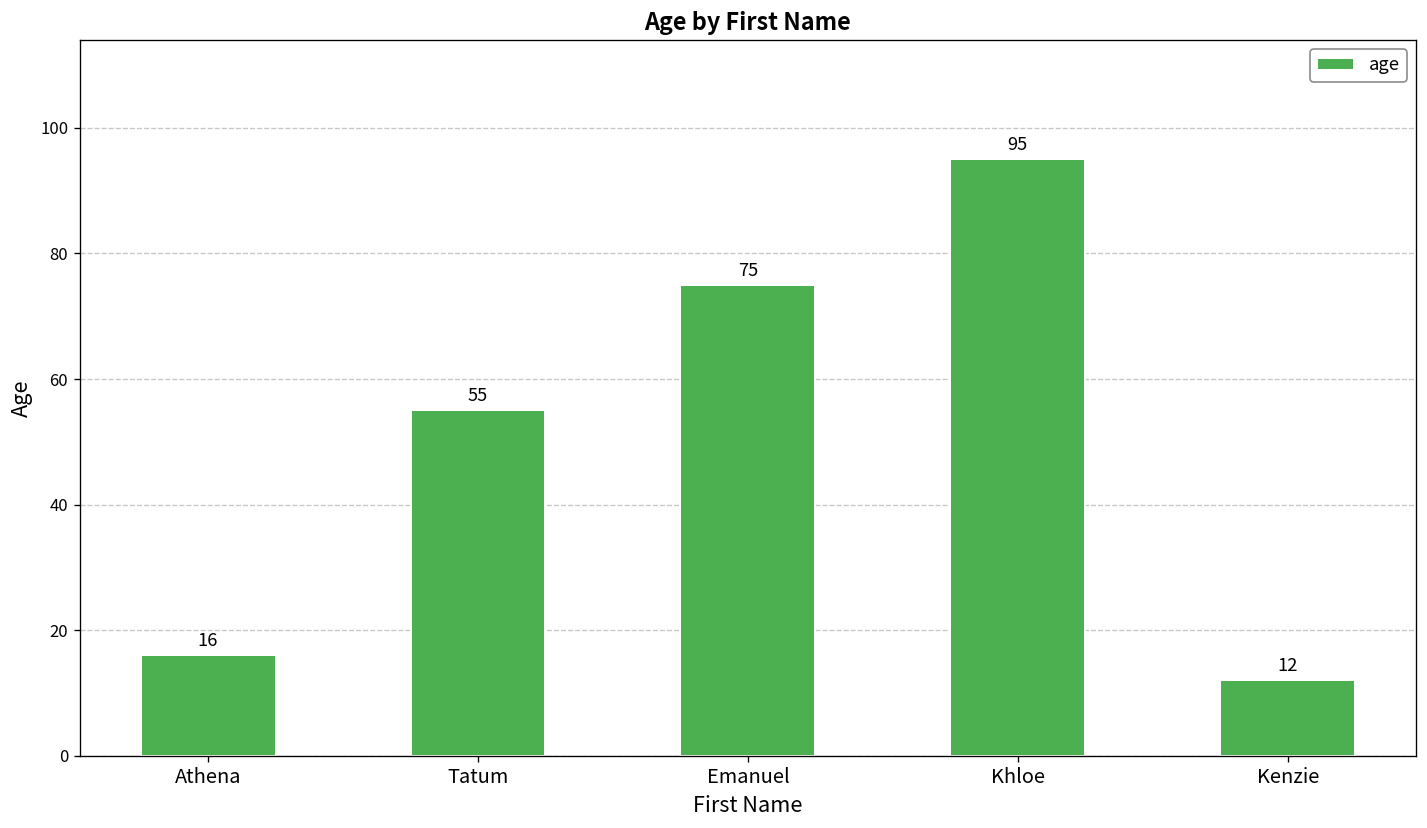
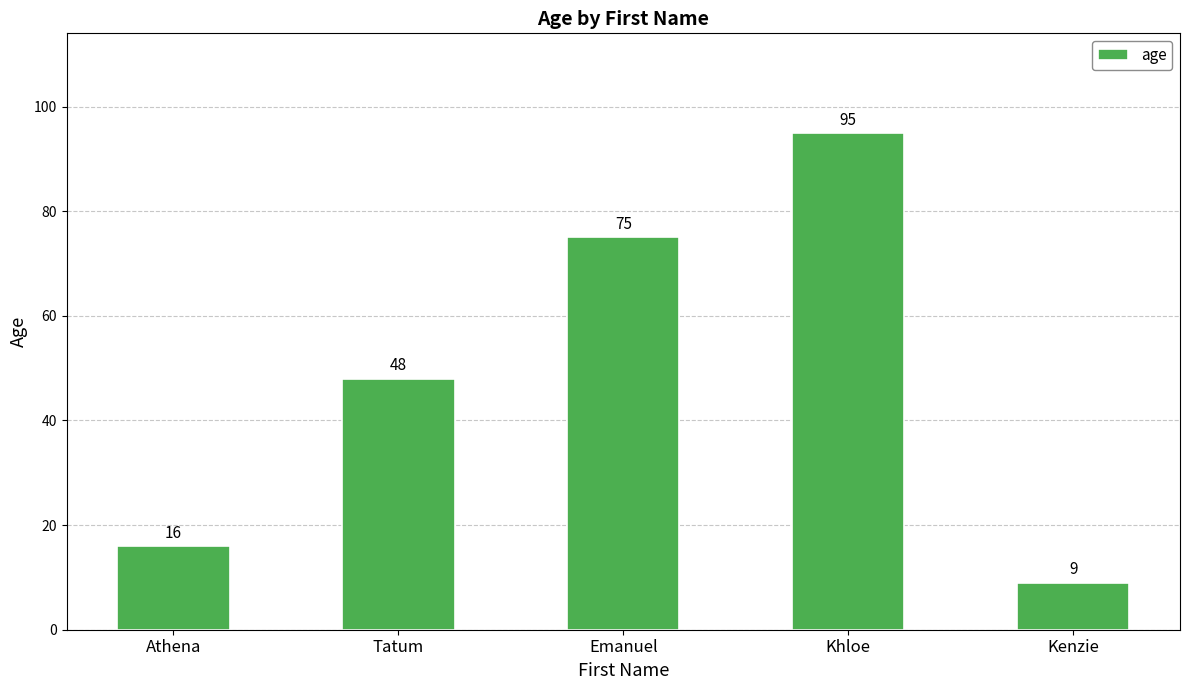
  {
    "Athena": 16,
-   "Tatum": 55,
+   "Tatum": 48,
    "Emanuel": 75,
    "Khloe": 95,
-   "Kenzie": 12
+   "Kenzie": 9
  }
